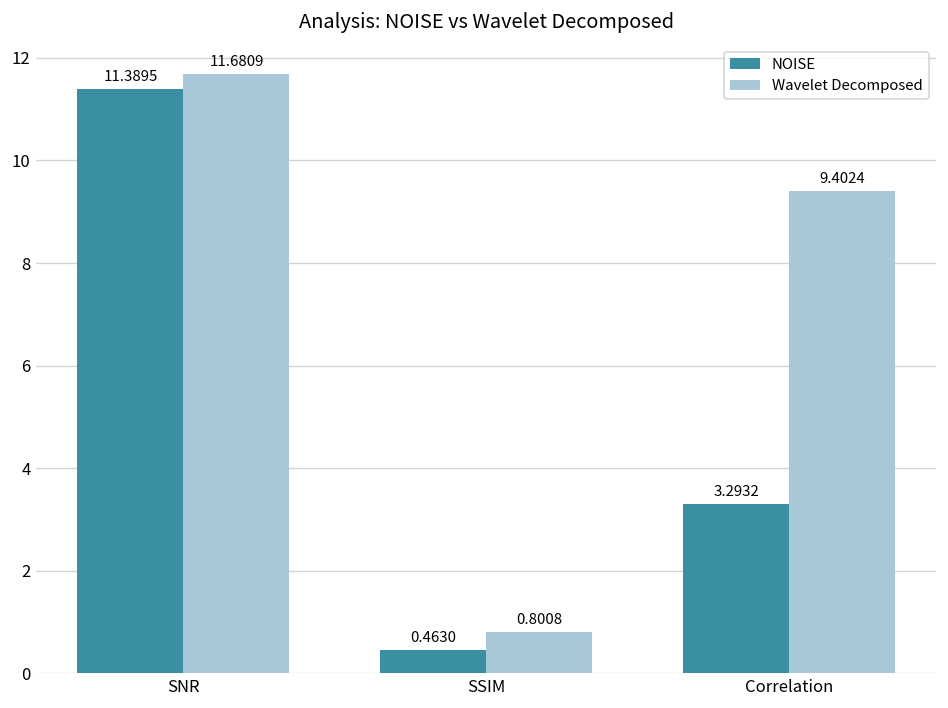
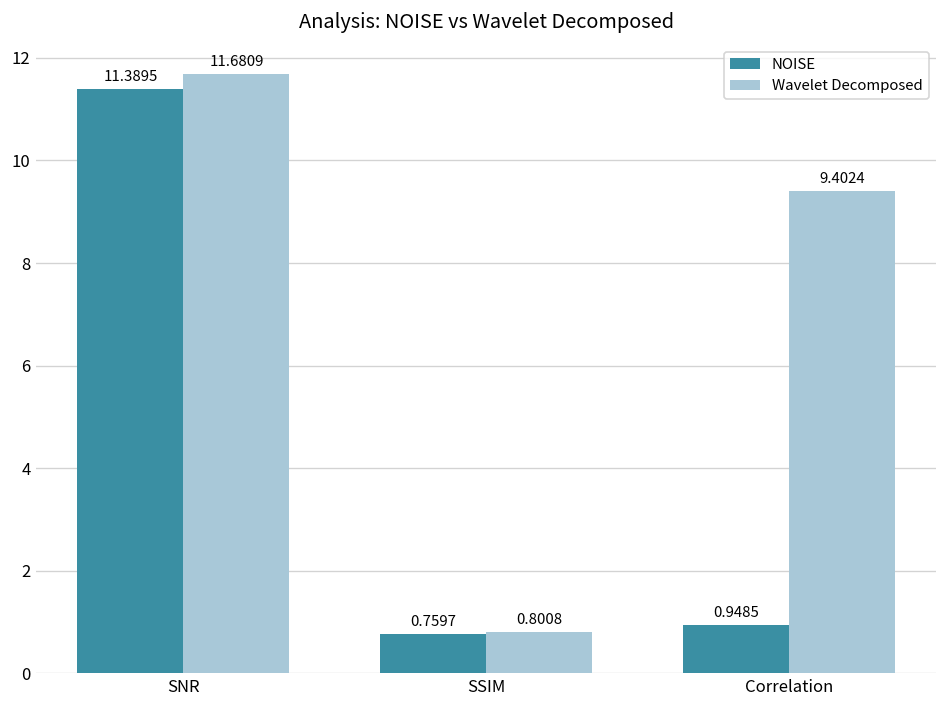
  {
    "NOISE": {
      "SNR": 11.3895,
-     "SSIM": 0.4630,
-     "Correlation": 3.2932
+     "SSIM": 0.7597,
+     "Correlation": 0.9485
    },
    "Wavelet Decomposed": {
      "SNR": 11.6809,
      "SSIM": 0.8008,
      "Correlation": 9.4024
    }
  }
